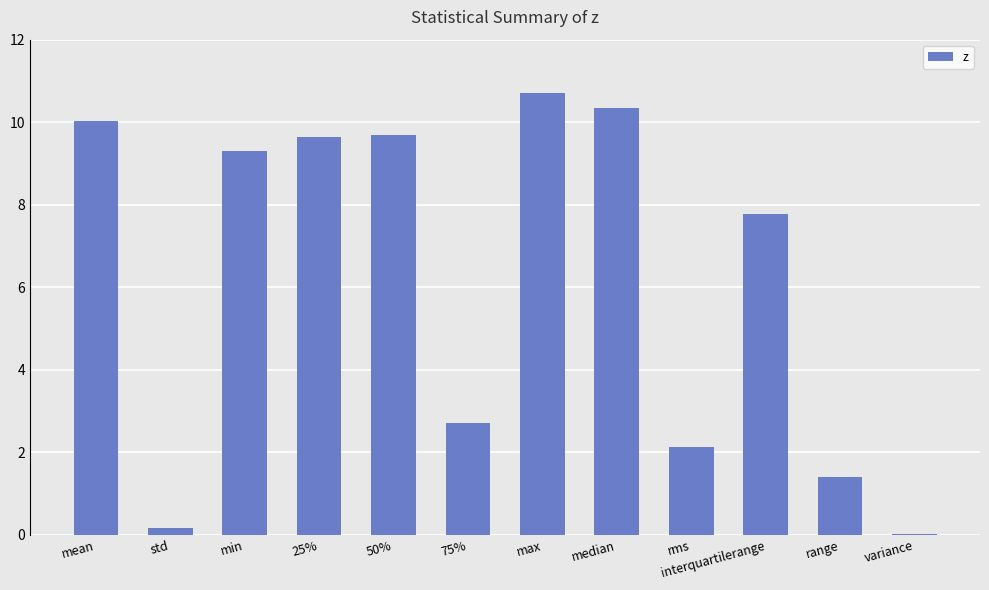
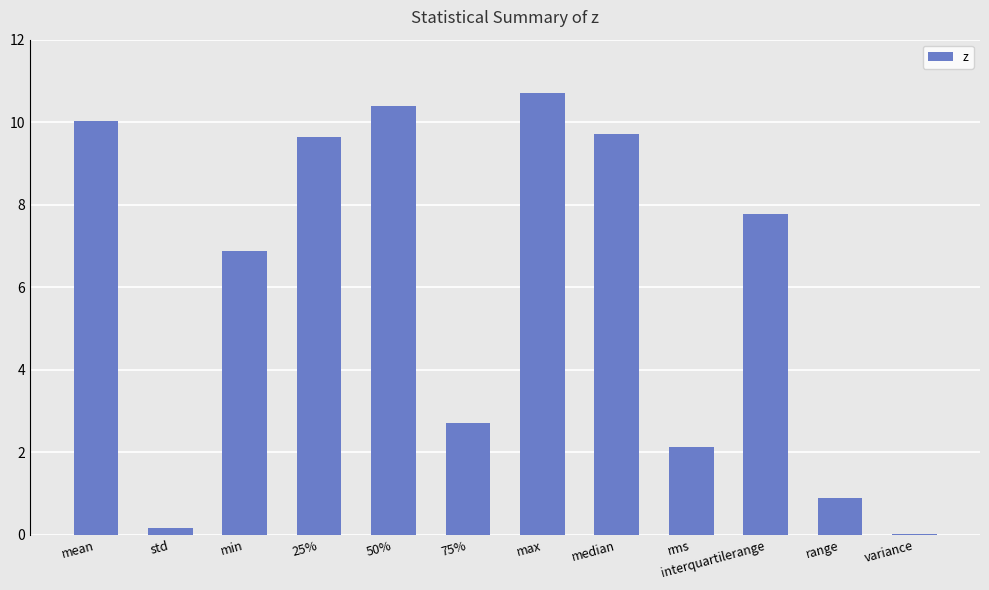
  {
    "mean": 10.0,
    "std": 0.2,
-   "min": 9.3,
+   "min": 6.9,
    "25%": 9.6,
-   "50%": 9.7,
+   "50%": 10.4,
    "75%": 2.7,
    "max": 10.7,
-   "median": 10.3,
+   "median": 9.7,
    "rms": 2.1,
    "interquartilerange": 7.8,
-   "range": 1.4
+   "range": 0.9
  }
